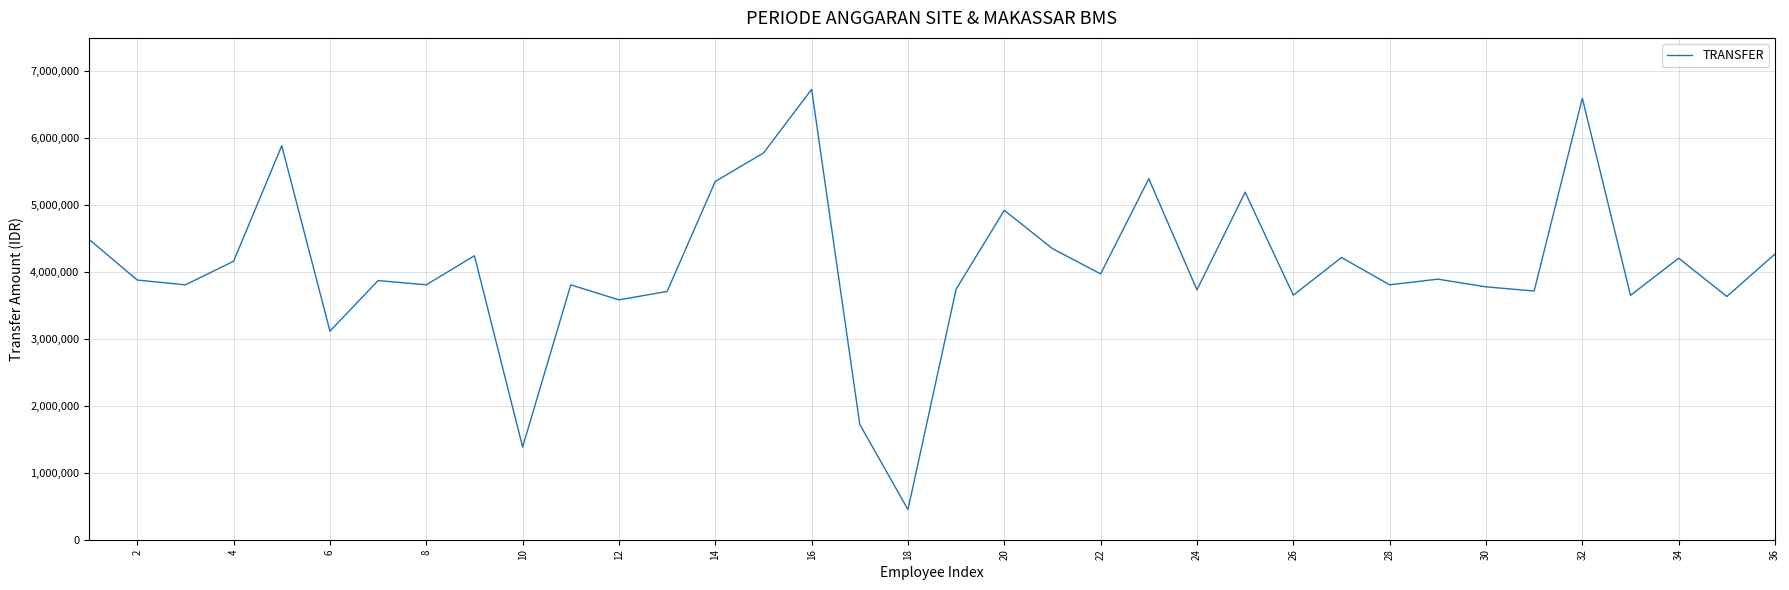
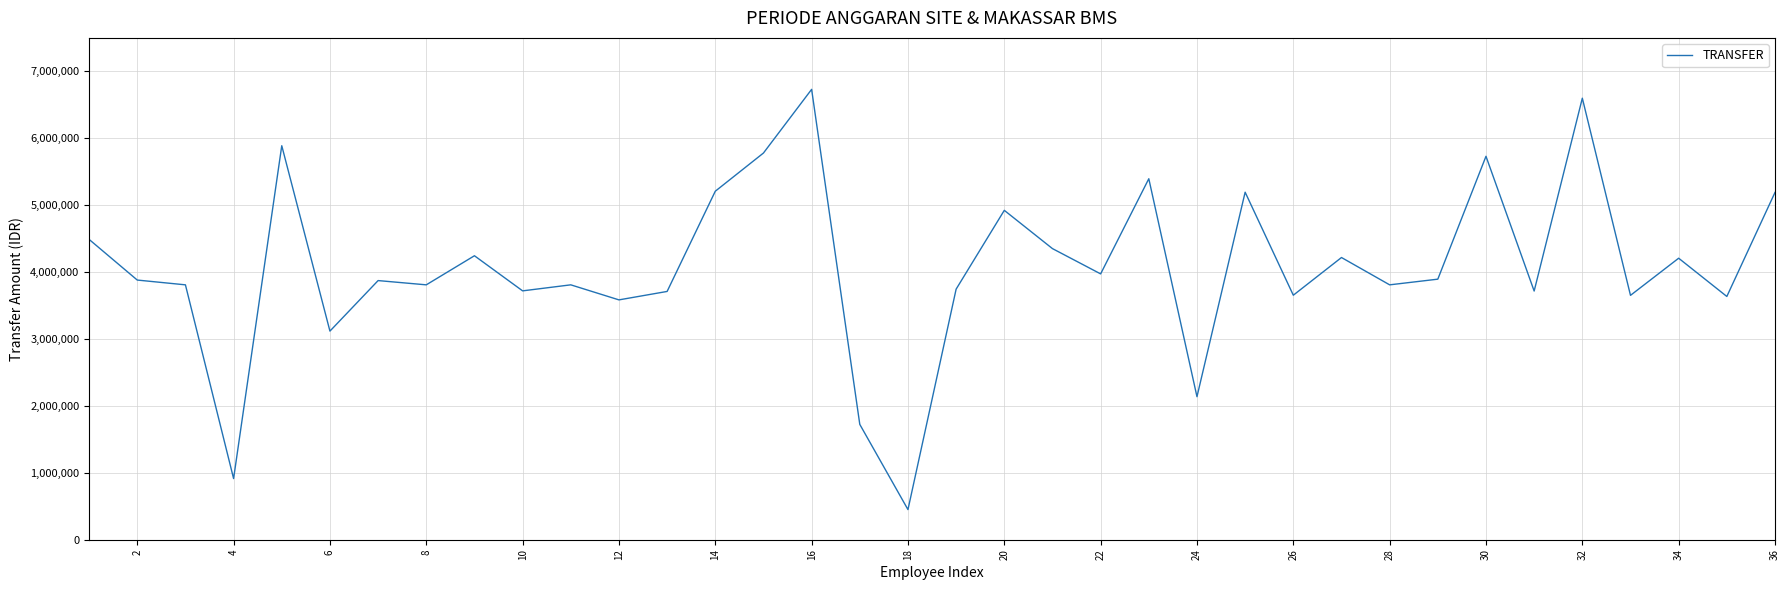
  {
    "2": "3,900,000",
-   "4": "4,200,000",
+   "4": "900,000",
    "6": "3,100,000",
    "8": "3,800,000",
-   "10": "1,400,000",
+   "10": "3,700,000",
    "12": "3,600,000",
-   "14": "5,400,000",
+   "14": "5,200,000",
    "16": "6,700,000",
    "18": "500,000",
    "20": "4,900,000",
    "22": "4,000,000",
-   "24": "3,700,000",
+   "24": "2,100,000",
    "26": "3,700,000",
    "28": "3,800,000",
-   "30": "3,800,000",
+   "30": "5,700,000",
    "32": "6,600,000",
    "34": "4,200,000",
-   "36": "4,300,000"
+   "36": "5,200,000"
  }
